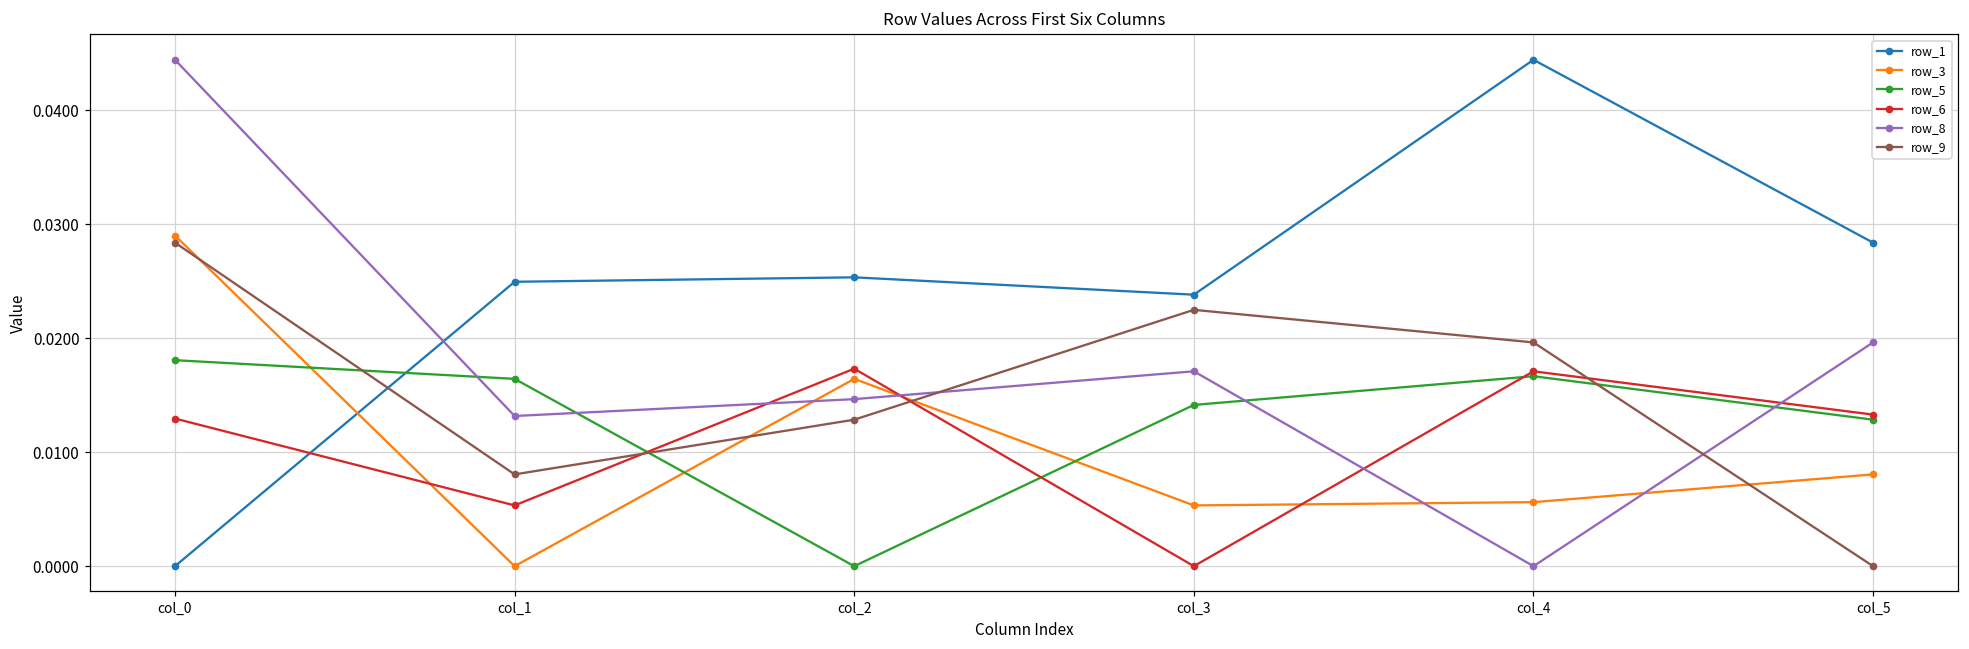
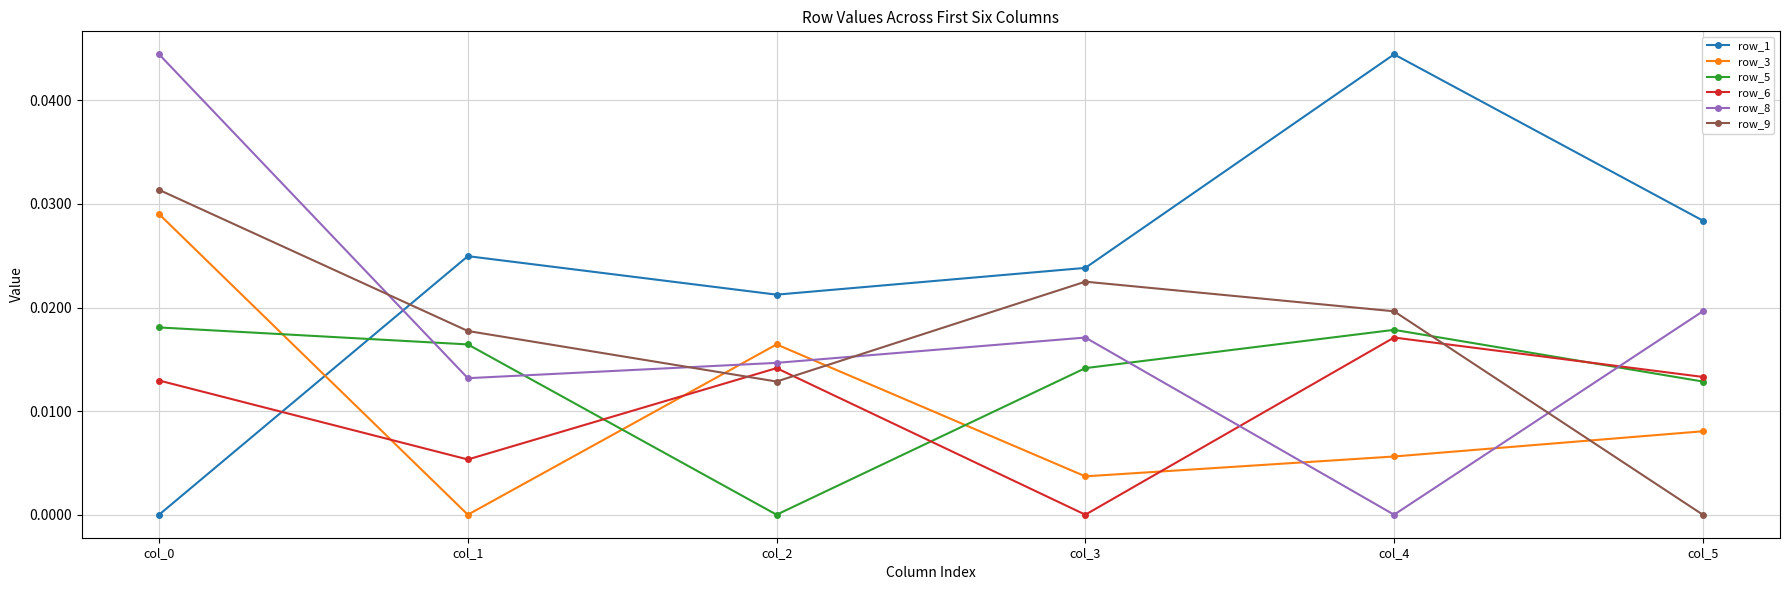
  {
    "row_1": {
      "col_0": 0.0000,
      "col_1": 0.0250,
-     "col_2": 0.0254,
+     "col_2": 0.0212,
      "col_3": 0.0238,
      "col_4": 0.0444,
      "col_5": 0.0284
    },
    "row_3": {
      "col_0": 0.0290,
      "col_1": 0.0000,
      "col_2": 0.0164,
-     "col_3": 0.0053,
+     "col_3": 0.0037,
      "col_4": 0.0056,
      "col_5": 0.0081
    },
    "row_5": {
      "col_0": 0.0181,
      "col_1": 0.0164,
      "col_2": 0.0000,
      "col_3": 0.0142,
-     "col_4": 0.0167,
+     "col_4": 0.0178,
      "col_5": 0.0129
    },
    "row_6": {
      "col_0": 0.0130,
      "col_1": 0.0053,
-     "col_2": 0.0173,
+     "col_2": 0.0142,
      "col_3": 0.0000,
      "col_4": 0.0171,
      "col_5": 0.0133
    },
    "row_8": {
      "col_0": 0.0444,
      "col_1": 0.0132,
      "col_2": 0.0147,
      "col_3": 0.0171,
      "col_4": 0.0000,
      "col_5": 0.0196
    },
    "row_9": {
-     "col_0": 0.0284,
-     "col_1": 0.0081,
+     "col_0": 0.0314,
+     "col_1": 0.0177,
      "col_2": 0.0129,
      "col_3": 0.0225,
      "col_4": 0.0196,
      "col_5": 0.0000
    }
  }
